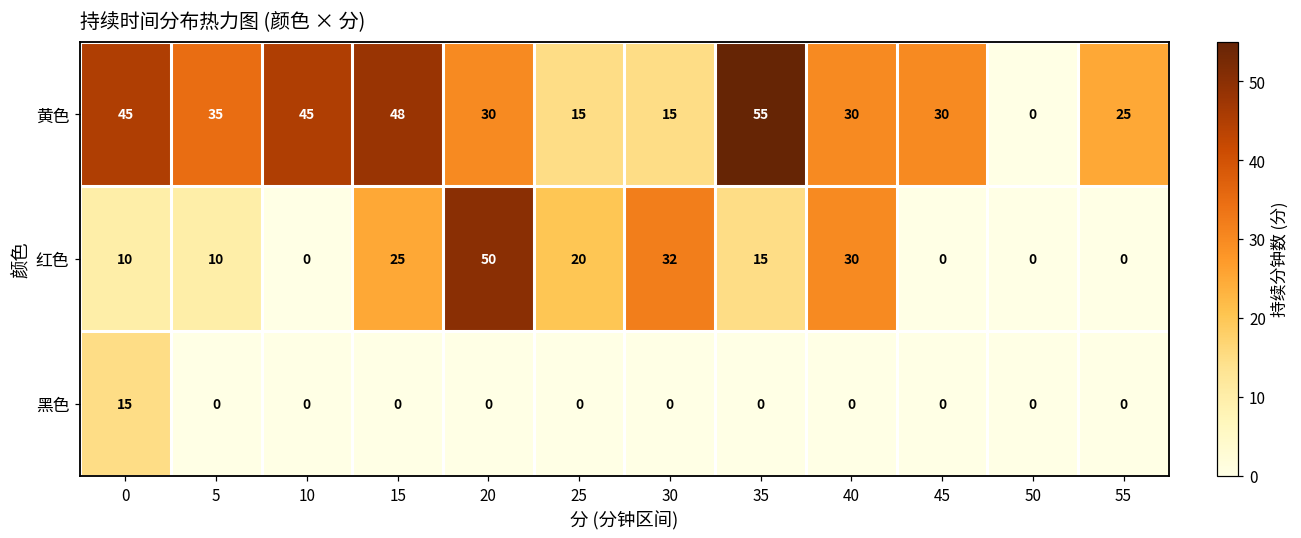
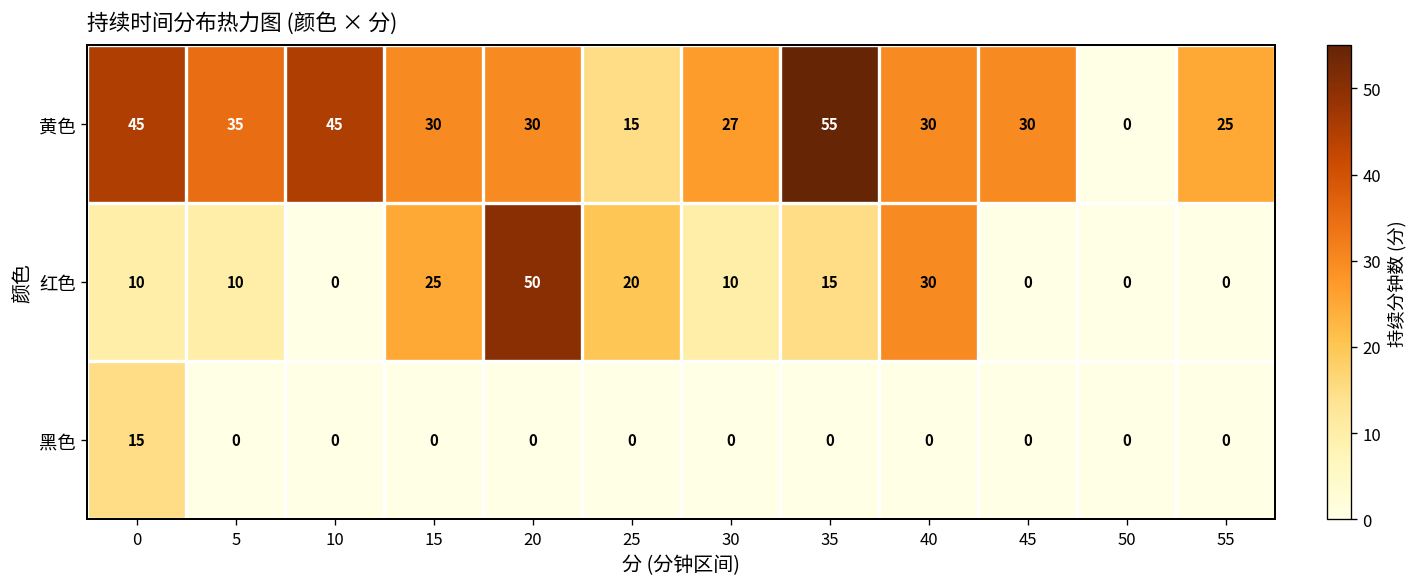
  {
    "黄色": {
      "0": 45,
      "5": 35,
      "10": 45,
-     "15": 48,
+     "15": 30,
      "20": 30,
      "25": 15,
-     "30": 15,
+     "30": 27,
      "35": 55,
      "40": 30,
      "45": 30,
      "50": 0,
      "55": 25
    },
    "红色": {
      "0": 10,
      "5": 10,
      "10": 0,
      "15": 25,
      "20": 50,
      "25": 20,
-     "30": 32,
+     "30": 10,
      "35": 15,
      "40": 30,
      "45": 0,
      "50": 0,
      "55": 0
    },
    "黑色": {
      "0": 15,
      "5": 0,
      "10": 0,
      "15": 0,
      "20": 0,
      "25": 0,
      "30": 0,
      "35": 0,
      "40": 0,
      "45": 0,
      "50": 0,
      "55": 0
    }
  }
